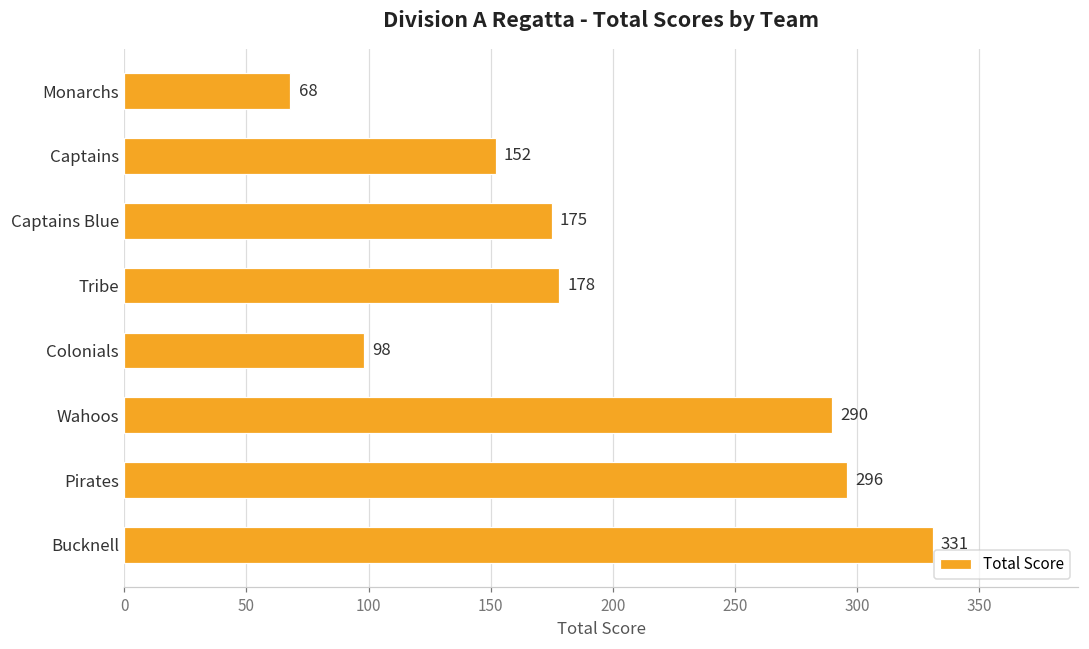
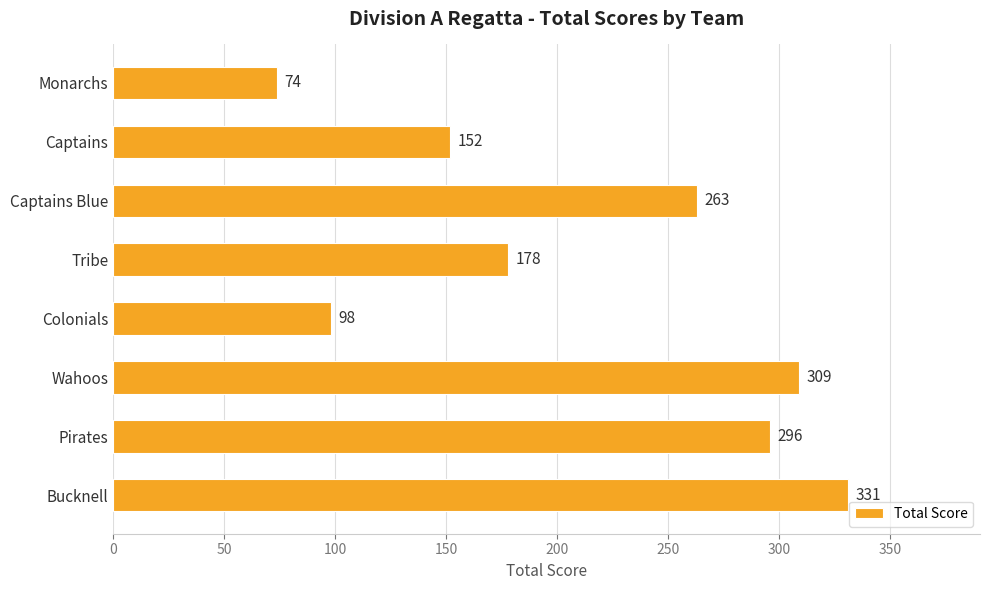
  {
-   "Monarchs": 68,
+   "Monarchs": 74,
    "Captains": 152,
-   "Captains Blue": 175,
+   "Captains Blue": 263,
    "Tribe": 178,
    "Colonials": 98,
-   "Wahoos": 290,
+   "Wahoos": 309,
    "Pirates": 296
  }
